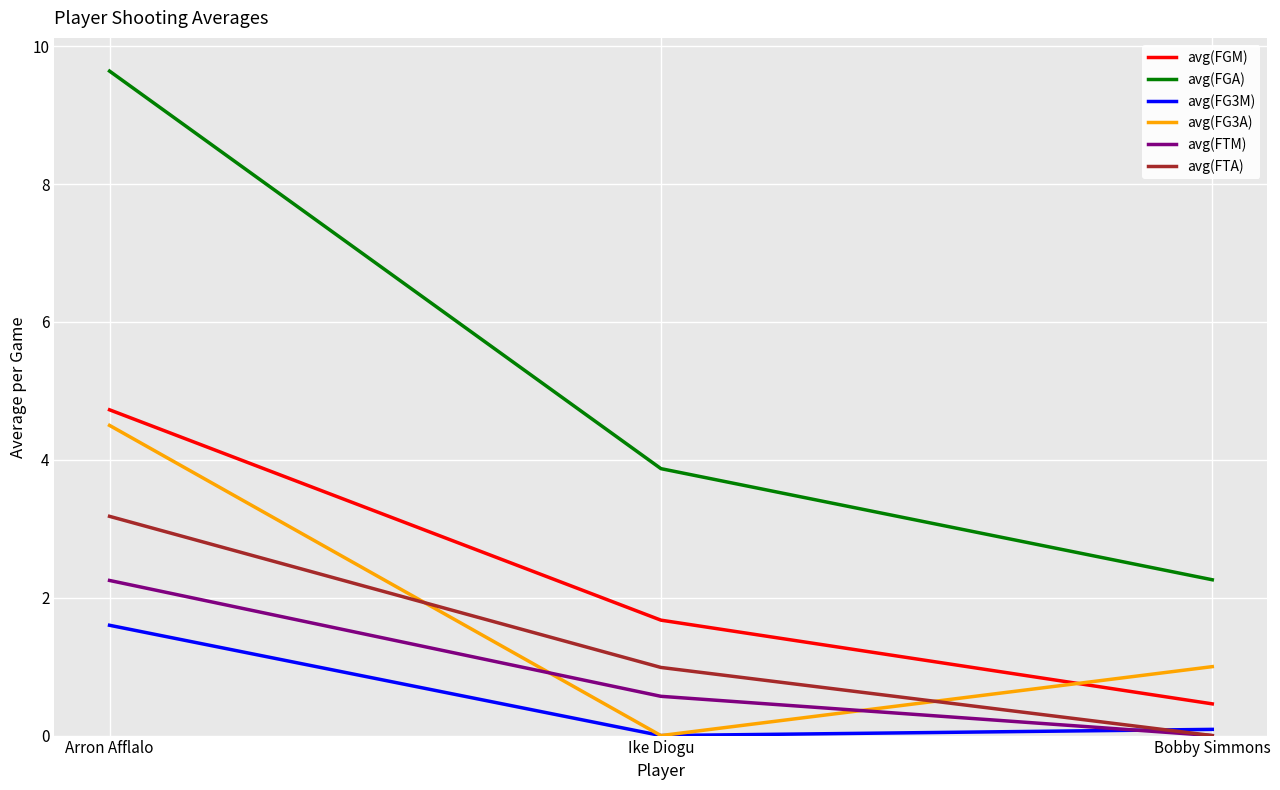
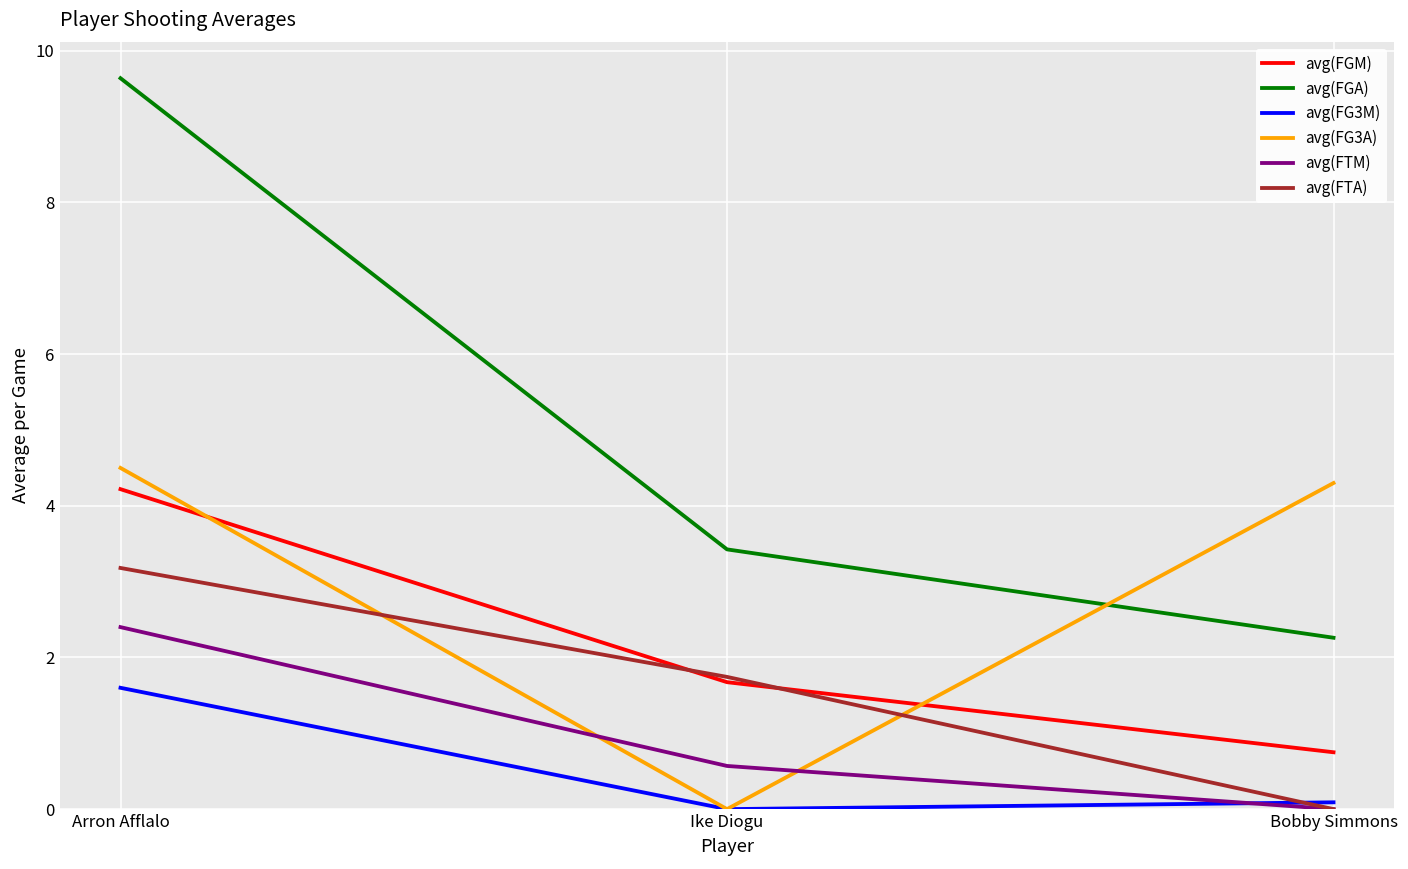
  {
    "avg(FGM)": {
-     "Arron Afflalo": 4.7,
+     "Arron Afflalo": 4.2,
      "Ike Diogu": 1.7,
-     "Bobby Simmons": 0.5
+     "Bobby Simmons": 0.8
    },
    "avg(FGA)": {
      "Arron Afflalo": 9.6,
-     "Ike Diogu": 3.9,
+     "Ike Diogu": 3.4,
      "Bobby Simmons": 2.3
    },
    "avg(FG3M)": {
      "Arron Afflalo": 1.6,
      "Bobby Simmons": 0.1
    },
    "avg(FG3A)": {
      "Arron Afflalo": 4.5,
-     "Bobby Simmons": 1.0
+     "Bobby Simmons": 4.3
    },
    "avg(FTM)": {
-     "Arron Afflalo": 2.3,
+     "Arron Afflalo": 2.4,
      "Ike Diogu": 0.6
    },
    "avg(FTA)": {
      "Arron Afflalo": 3.2,
-     "Ike Diogu": 1.0
+     "Ike Diogu": 1.7
    }
  }
